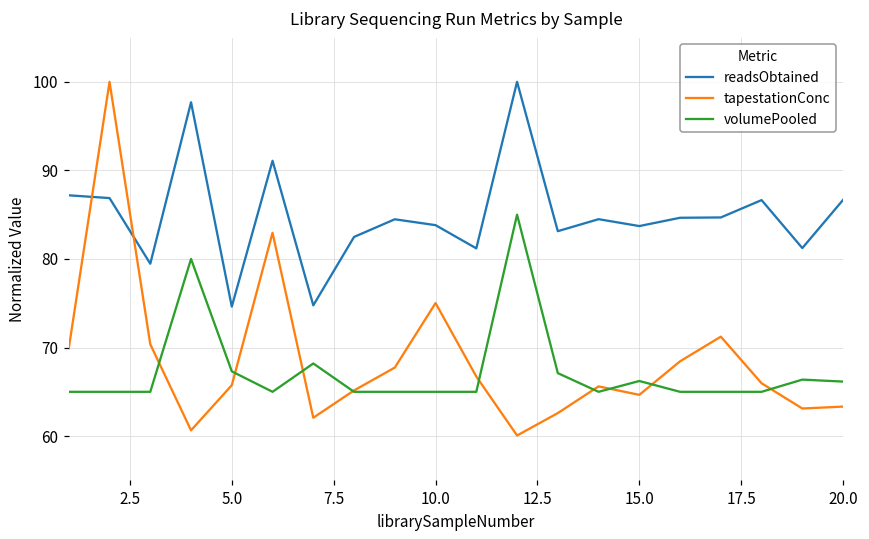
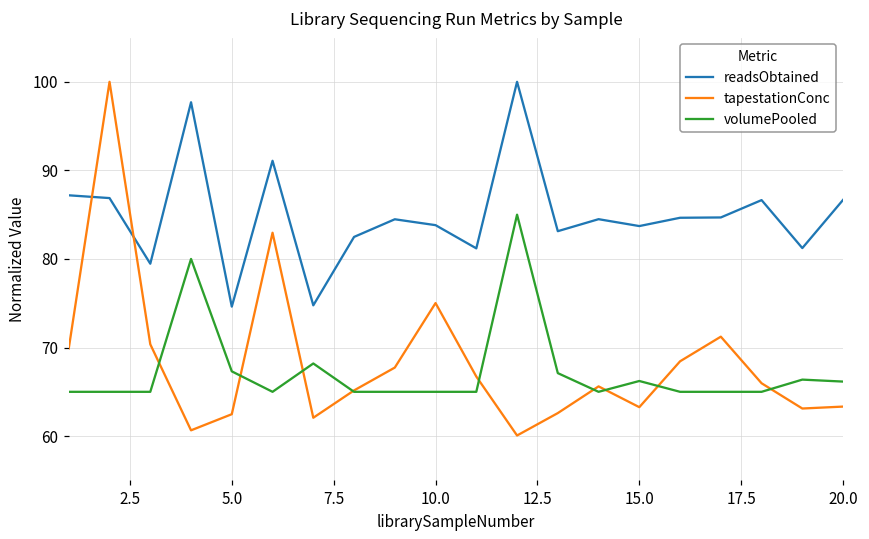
  {
    "readsObtained": {
      "5.0": 75,
      "10.0": 84,
      "15.0": 84,
      "20.0": 87
    },
    "tapestationConc": {
-     "5.0": 66,
+     "5.0": 62,
      "10.0": 75,
-     "15.0": 65,
+     "15.0": 63,
      "20.0": 63
    },
    "volumePooled": {
      "5.0": 67,
      "10.0": 65,
      "15.0": 66,
      "20.0": 66
    }
  }
